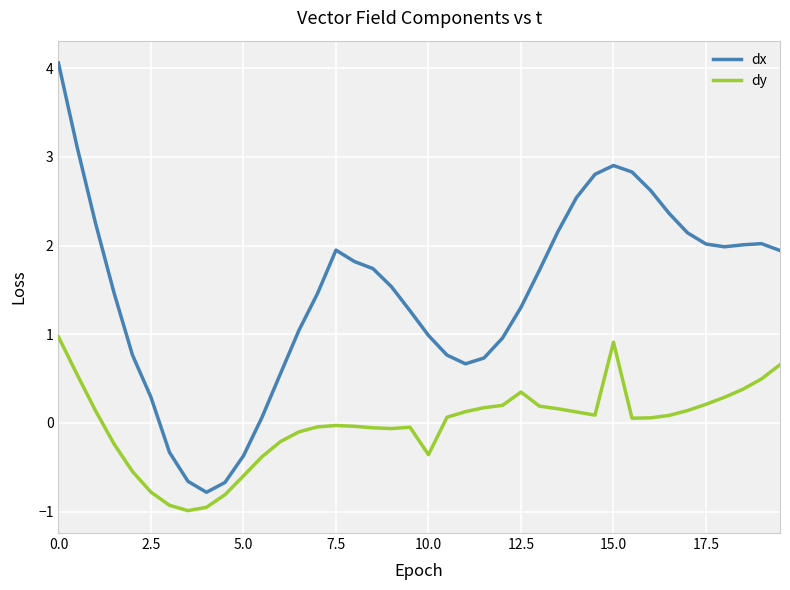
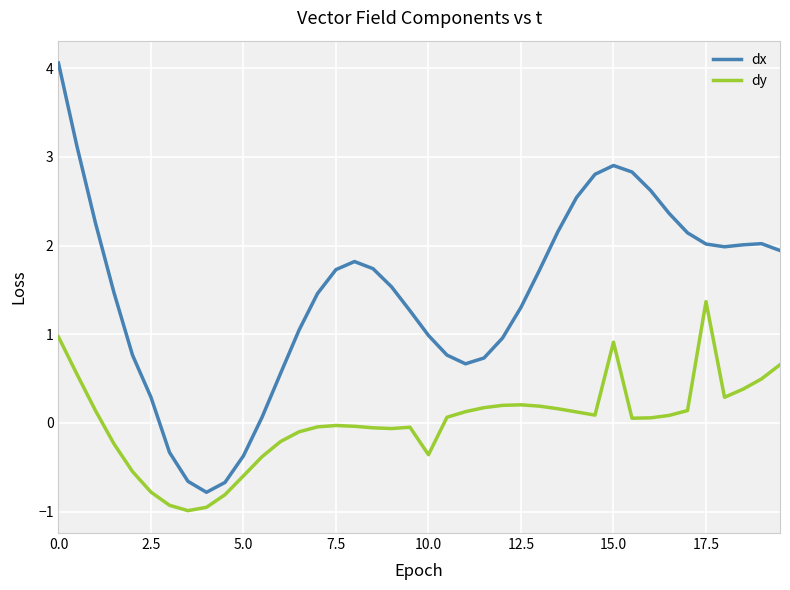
  {
    "dx": {
      "0.0": 4.1,
      "2.5": 0.3,
      "5.0": -0.4,
-     "7.5": 1.9,
+     "7.5": 1.7,
      "10.0": 1.0,
      "12.5": 1.3,
      "15.0": 2.9,
      "17.5": 2.0
    },
    "dy": {
      "0.0": 1.0,
      "2.5": -0.8,
      "5.0": -0.6,
      "7.5": 0.0,
      "10.0": -0.4,
-     "12.5": 0.3,
+     "12.5": 0.2,
      "15.0": 0.9,
-     "17.5": 0.2
+     "17.5": 1.4
    }
  }
